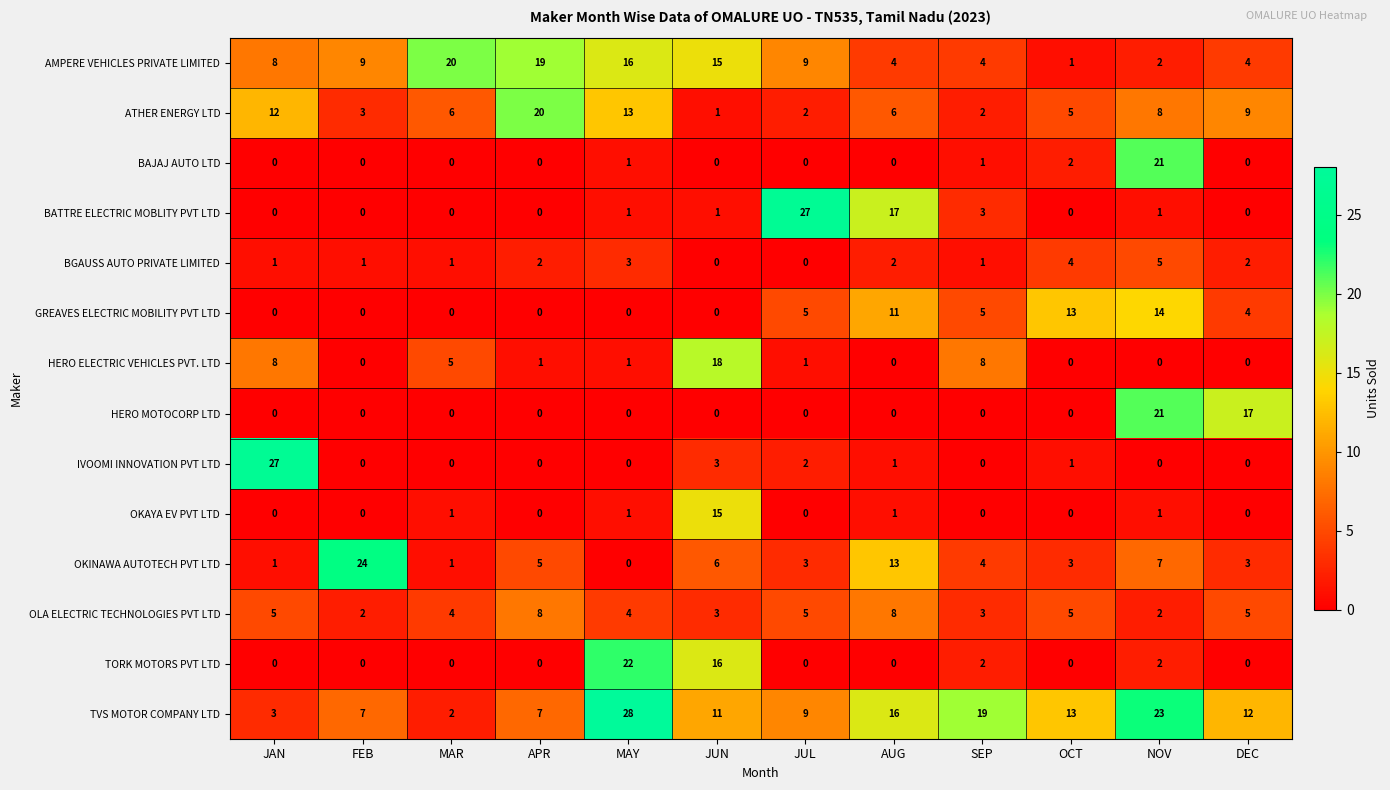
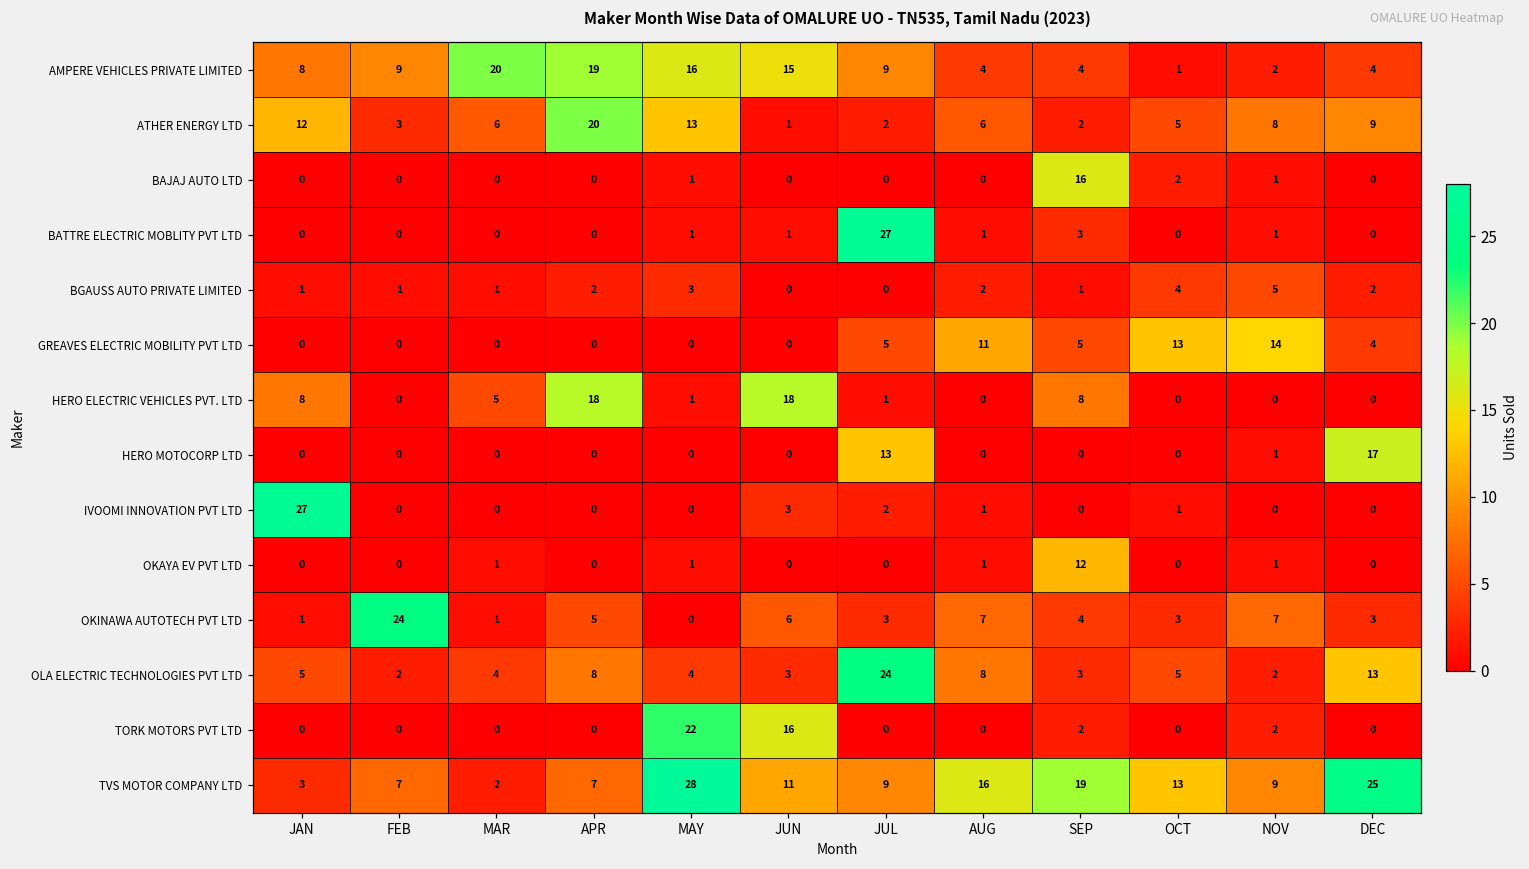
  {
    "AMPERE VEHICLES PRIVATE LIMITED": {
      "JAN": 8,
      "FEB": 9,
      "MAR": 20,
      "APR": 19,
      "MAY": 16,
      "JUN": 15,
      "JUL": 9,
      "AUG": 4,
      "SEP": 4,
      "OCT": 1,
      "NOV": 2,
      "DEC": 4
    },
    "ATHER ENERGY LTD": {
      "JAN": 12,
      "FEB": 3,
      "MAR": 6,
      "APR": 20,
      "MAY": 13,
      "JUN": 1,
      "JUL": 2,
      "AUG": 6,
      "SEP": 2,
      "OCT": 5,
      "NOV": 8,
      "DEC": 9
    },
    "BAJAJ AUTO LTD": {
      "JAN": 0,
      "FEB": 0,
      "MAR": 0,
      "APR": 0,
      "MAY": 1,
      "JUN": 0,
      "JUL": 0,
      "AUG": 0,
-     "SEP": 1,
+     "SEP": 16,
      "OCT": 2,
-     "NOV": 21,
+     "NOV": 1,
      "DEC": 0
    },
    "BATTRE ELECTRIC MOBLITY PVT LTD": {
      "JAN": 0,
      "FEB": 0,
      "MAR": 0,
      "APR": 0,
      "MAY": 1,
      "JUN": 1,
      "JUL": 27,
-     "AUG": 17,
+     "AUG": 1,
      "SEP": 3,
      "OCT": 0,
      "NOV": 1,
      "DEC": 0
    },
    "BGAUSS AUTO PRIVATE LIMITED": {
      "JAN": 1,
      "FEB": 1,
      "MAR": 1,
      "APR": 2,
      "MAY": 3,
      "JUN": 0,
      "JUL": 0,
      "AUG": 2,
      "SEP": 1,
      "OCT": 4,
      "NOV": 5,
      "DEC": 2
    },
    "GREAVES ELECTRIC MOBILITY PVT LTD": {
      "JAN": 0,
      "FEB": 0,
      "MAR": 0,
      "APR": 0,
      "MAY": 0,
      "JUN": 0,
      "JUL": 5,
      "AUG": 11,
      "SEP": 5,
      "OCT": 13,
      "NOV": 14,
      "DEC": 4
    },
    "HERO ELECTRIC VEHICLES PVT. LTD": {
      "JAN": 8,
      "FEB": 0,
      "MAR": 5,
-     "APR": 1,
+     "APR": 18,
      "MAY": 1,
      "JUN": 18,
      "JUL": 1,
      "AUG": 0,
      "SEP": 8,
      "OCT": 0,
      "NOV": 0,
      "DEC": 0
    },
    "HERO MOTOCORP LTD": {
      "JAN": 0,
      "FEB": 0,
      "MAR": 0,
      "APR": 0,
      "MAY": 0,
      "JUN": 0,
-     "JUL": 0,
+     "JUL": 13,
      "AUG": 0,
      "SEP": 0,
      "OCT": 0,
-     "NOV": 21,
+     "NOV": 1,
      "DEC": 17
    },
    "IVOOMI INNOVATION PVT LTD": {
      "JAN": 27,
      "FEB": 0,
      "MAR": 0,
      "APR": 0,
      "MAY": 0,
      "JUN": 3,
      "JUL": 2,
      "AUG": 1,
      "SEP": 0,
      "OCT": 1,
      "NOV": 0,
      "DEC": 0
    },
    "OKAYA EV PVT LTD": {
      "JAN": 0,
      "FEB": 0,
      "MAR": 1,
      "APR": 0,
      "MAY": 1,
-     "JUN": 15,
+     "JUN": 0,
      "JUL": 0,
      "AUG": 1,
-     "SEP": 0,
+     "SEP": 12,
      "OCT": 0,
      "NOV": 1,
      "DEC": 0
    },
    "OKINAWA AUTOTECH PVT LTD": {
      "JAN": 1,
      "FEB": 24,
      "MAR": 1,
      "APR": 5,
      "MAY": 0,
      "JUN": 6,
      "JUL": 3,
-     "AUG": 13,
+     "AUG": 7,
      "SEP": 4,
      "OCT": 3,
      "NOV": 7,
      "DEC": 3
    },
    "OLA ELECTRIC TECHNOLOGIES PVT LTD": {
      "JAN": 5,
      "FEB": 2,
      "MAR": 4,
      "APR": 8,
      "MAY": 4,
      "JUN": 3,
-     "JUL": 5,
+     "JUL": 24,
      "AUG": 8,
      "SEP": 3,
      "OCT": 5,
      "NOV": 2,
-     "DEC": 5
+     "DEC": 13
    },
    "TORK MOTORS PVT LTD": {
      "JAN": 0,
      "FEB": 0,
      "MAR": 0,
      "APR": 0,
      "MAY": 22,
      "JUN": 16,
      "JUL": 0,
      "AUG": 0,
      "SEP": 2,
      "OCT": 0,
      "NOV": 2,
      "DEC": 0
    },
    "TVS MOTOR COMPANY LTD": {
      "JAN": 3,
      "FEB": 7,
      "MAR": 2,
      "APR": 7,
      "MAY": 28,
      "JUN": 11,
      "JUL": 9,
      "AUG": 16,
      "SEP": 19,
      "OCT": 13,
-     "NOV": 23,
-     "DEC": 12
+     "NOV": 9,
+     "DEC": 25
    }
  }
